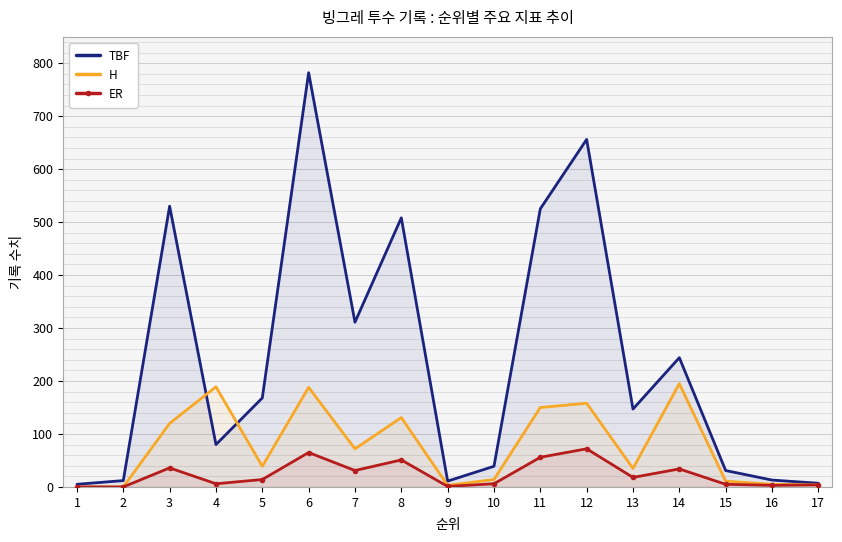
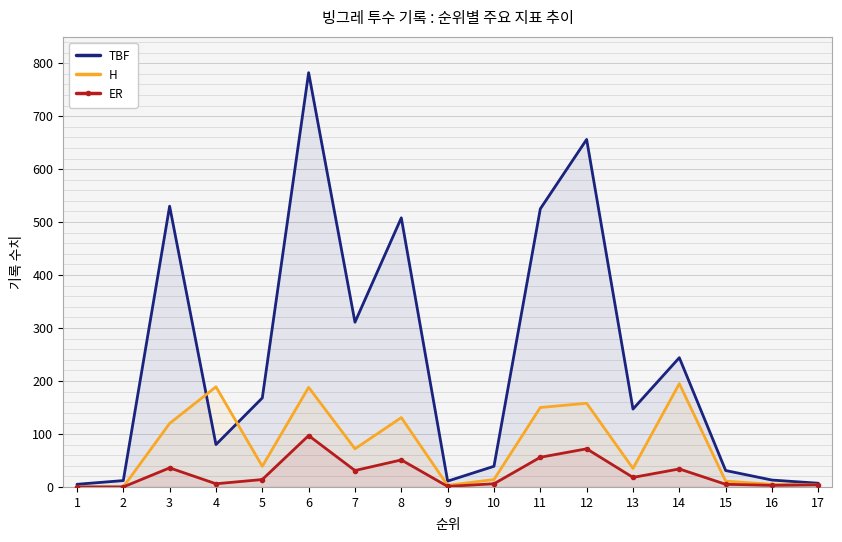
  {
    "TBF": {
      "1": 10,
      "2": 10,
      "3": 530,
      "4": 80,
      "5": 170,
      "6": 780,
      "7": 310,
      "8": 510,
      "9": 10,
      "10": 40,
      "11": 530,
      "12": 660,
      "13": 150,
      "14": 240,
      "15": 30,
      "16": 10
    },
    "H": {
      "3": 120,
      "4": 190,
      "5": 40,
      "6": 190,
      "7": 70,
      "8": 130,
      "10": 10,
      "11": 150,
      "12": 160,
      "13": 40,
      "14": 200,
      "15": 10
    },
    "ER": {
      "3": 40,
      "4": 10,
      "5": 10,
-     "6": 70,
+     "6": 100,
      "7": 30,
      "8": 50,
      "10": 10,
      "11": 60,
      "12": 70,
      "13": 20,
      "14": 30,
      "15": 10
    }
  }
